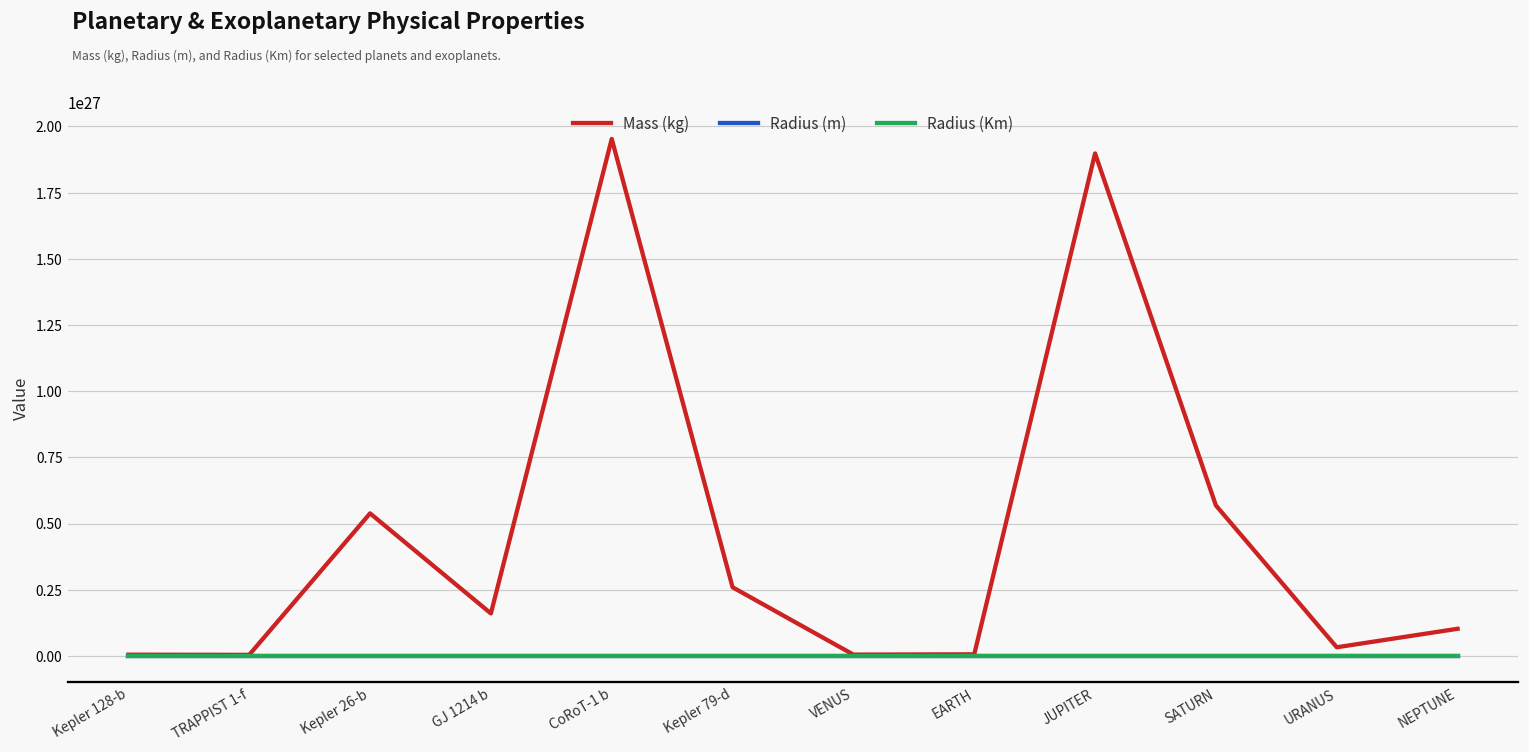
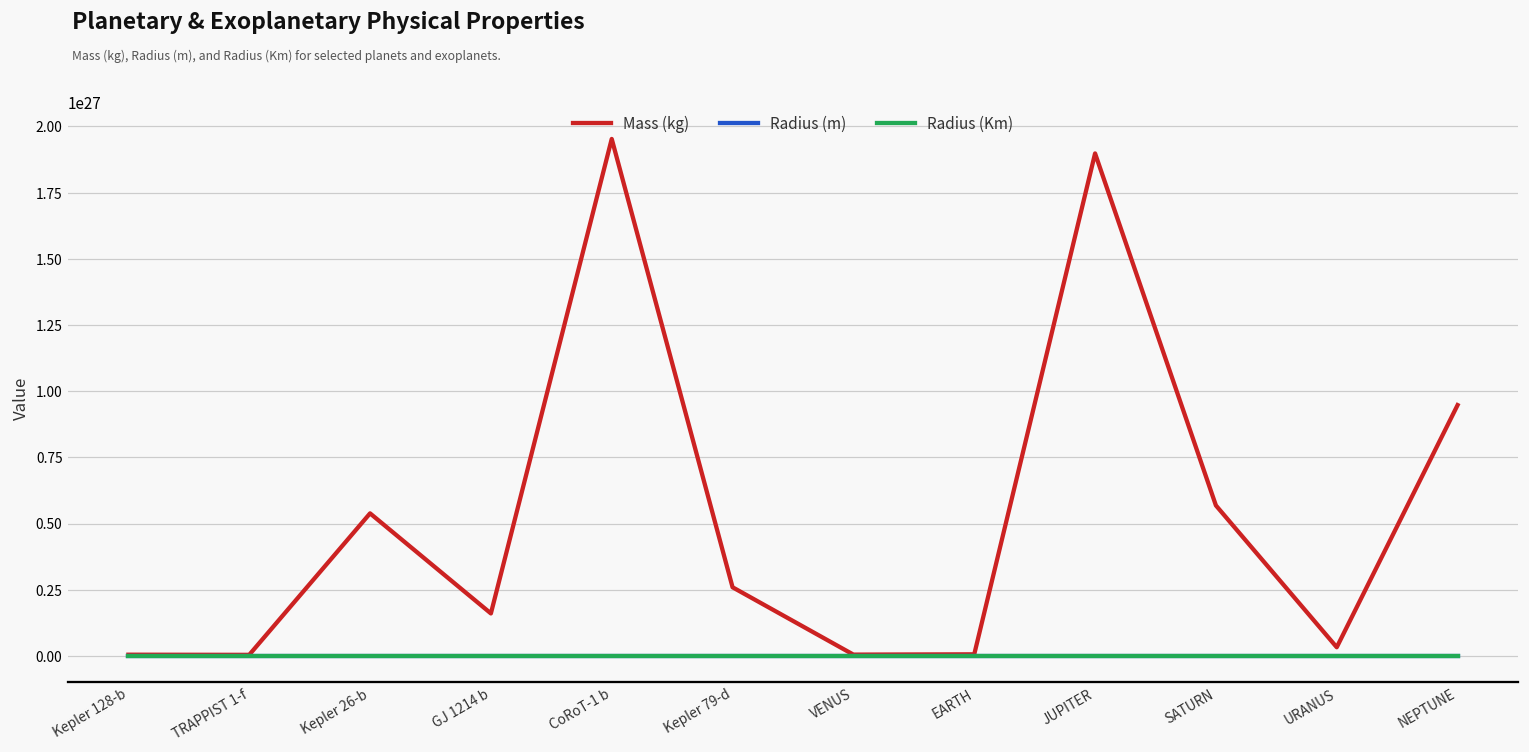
  {
    "Mass (kg)": {
      "Kepler 26-b": 540000000000000000000000000,
      "GJ 1214 b": 160000000000000000000000000,
      "CoRoT-1 b": 1950000000000000000000000000,
      "Kepler 79-d": 260000000000000000000000000,
      "JUPITER": 1900000000000000000000000000,
      "SATURN": 570000000000000000000000000,
      "URANUS": 30000000000000000000000000,
-     "NEPTUNE": 100000000000000000000000000
+     "NEPTUNE": 950000000000000000000000000
    },
    "Radius (Km)": {
      "Kepler 26-b": 0,
      "GJ 1214 b": 0,
      "CoRoT-1 b": 0,
      "Kepler 79-d": 0,
      "JUPITER": 0,
      "SATURN": 0,
      "URANUS": 0,
      "NEPTUNE": 0
    }
  }
